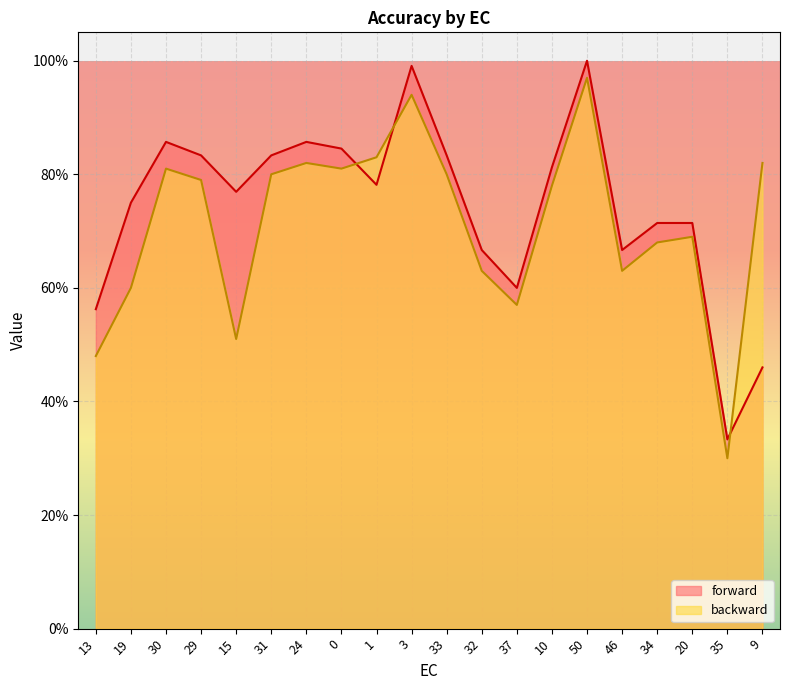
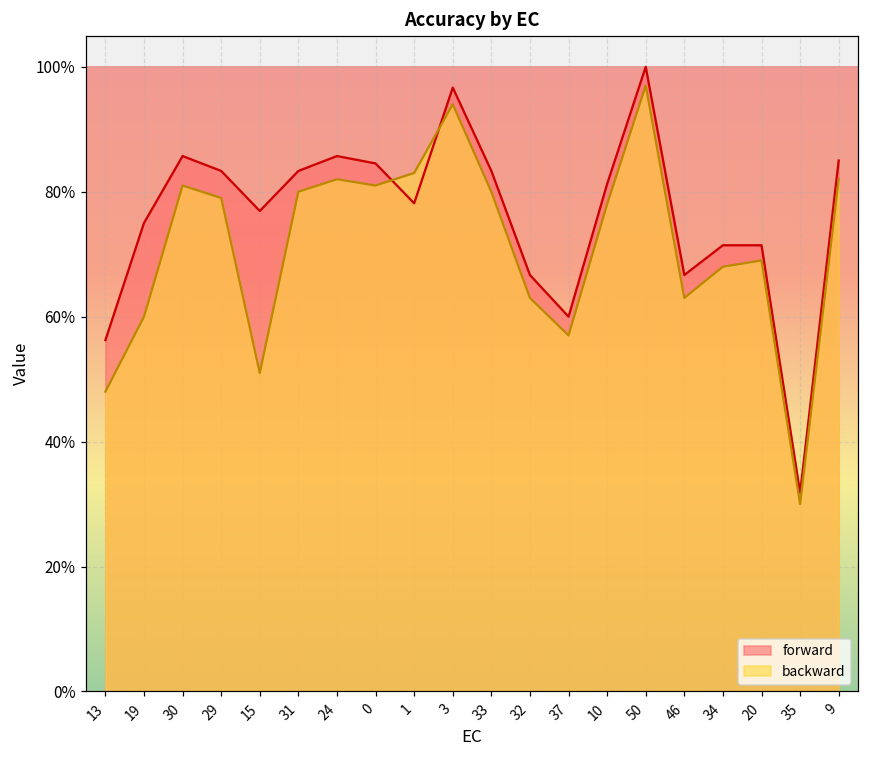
  {
    "forward": {
      "13": "56%",
      "19": "75%",
      "30": "86%",
      "29": "83%",
      "15": "77%",
      "31": "83%",
      "24": "86%",
      "0": "85%",
      "1": "78%",
-     "3": "99%",
+     "3": "97%",
      "33": "83%",
      "32": "67%",
      "37": "60%",
      "10": "81%",
      "50": "100%",
      "46": "67%",
      "34": "71%",
      "20": "71%",
-     "35": "33%",
-     "9": "46%"
+     "35": "32%",
+     "9": "85%"
    },
    "backward": {
      "13": "48%",
      "19": "60%",
      "30": "81%",
      "29": "79%",
      "15": "51%",
      "31": "80%",
      "24": "82%",
      "0": "81%",
      "1": "83%",
      "3": "94%",
      "33": "80%",
      "32": "63%",
      "37": "57%",
      "10": "78%",
      "50": "97%",
      "46": "63%",
      "34": "68%",
      "20": "69%",
      "35": "30%",
      "9": "82%"
    }
  }
